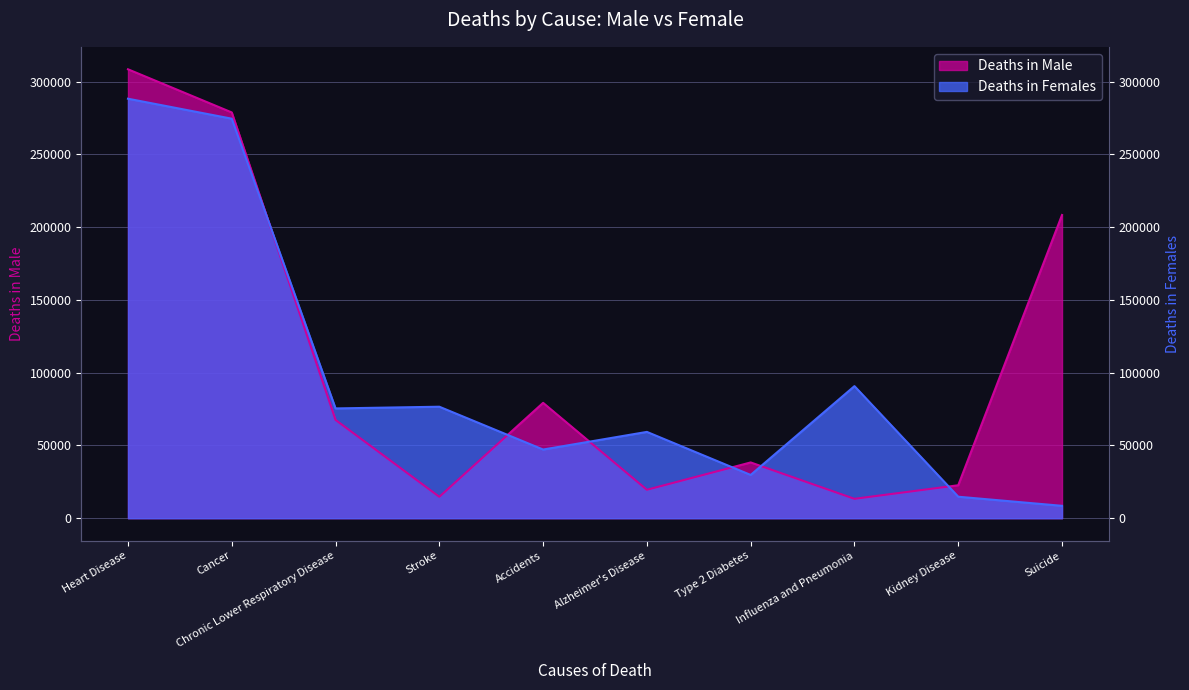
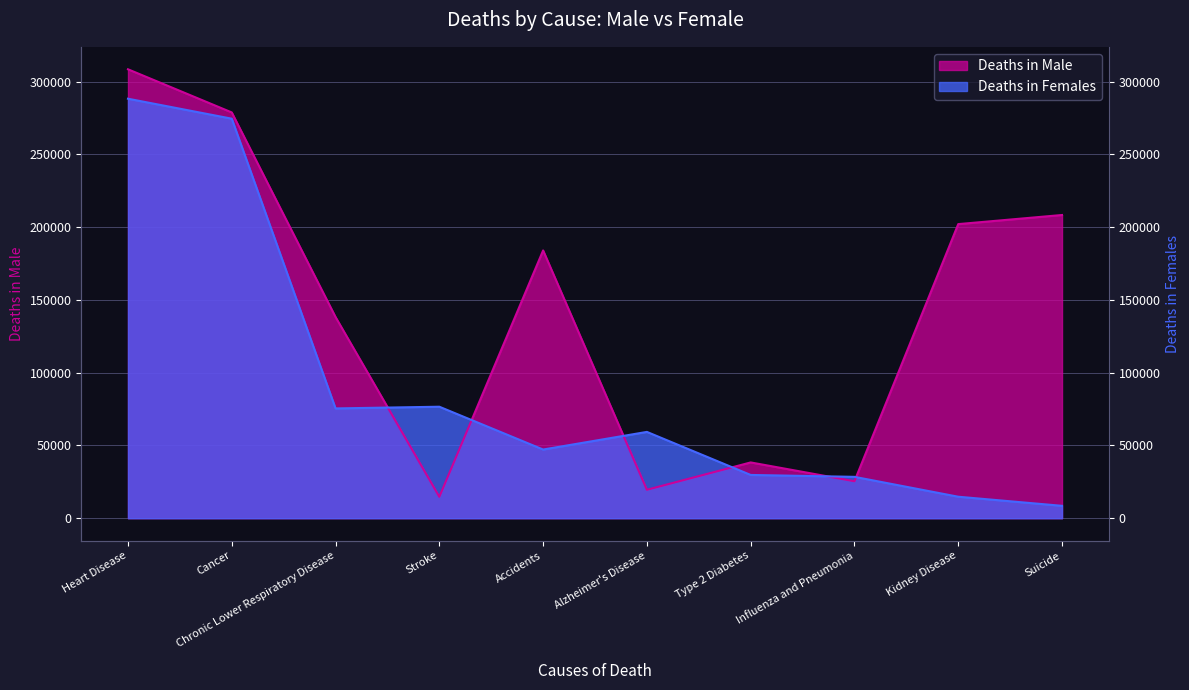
  {
    "Deaths in Male": {
      "Heart Disease": 308000,
      "Cancer": 279000,
-     "Chronic Lower Respiratory Disease": 68000,
+     "Chronic Lower Respiratory Disease": 138000,
      "Stroke": 15000,
-     "Accidents": 79000,
+     "Accidents": 184000,
      "Alzheimer's Disease": 20000,
      "Type 2 Diabetes": 38000,
-     "Influenza and Pneumonia": 13000,
-     "Kidney Disease": 23000,
+     "Influenza and Pneumonia": 25000,
+     "Kidney Disease": 202000,
      "Suicide": 208000
    },
    "Deaths in Females": {
      "Heart Disease": 288000,
      "Cancer": 274000,
      "Chronic Lower Respiratory Disease": 75000,
      "Stroke": 77000,
      "Accidents": 47000,
      "Alzheimer's Disease": 59000,
      "Type 2 Diabetes": 30000,
-     "Influenza and Pneumonia": 91000,
+     "Influenza and Pneumonia": 28000,
      "Kidney Disease": 15000,
      "Suicide": 9000
    }
  }
